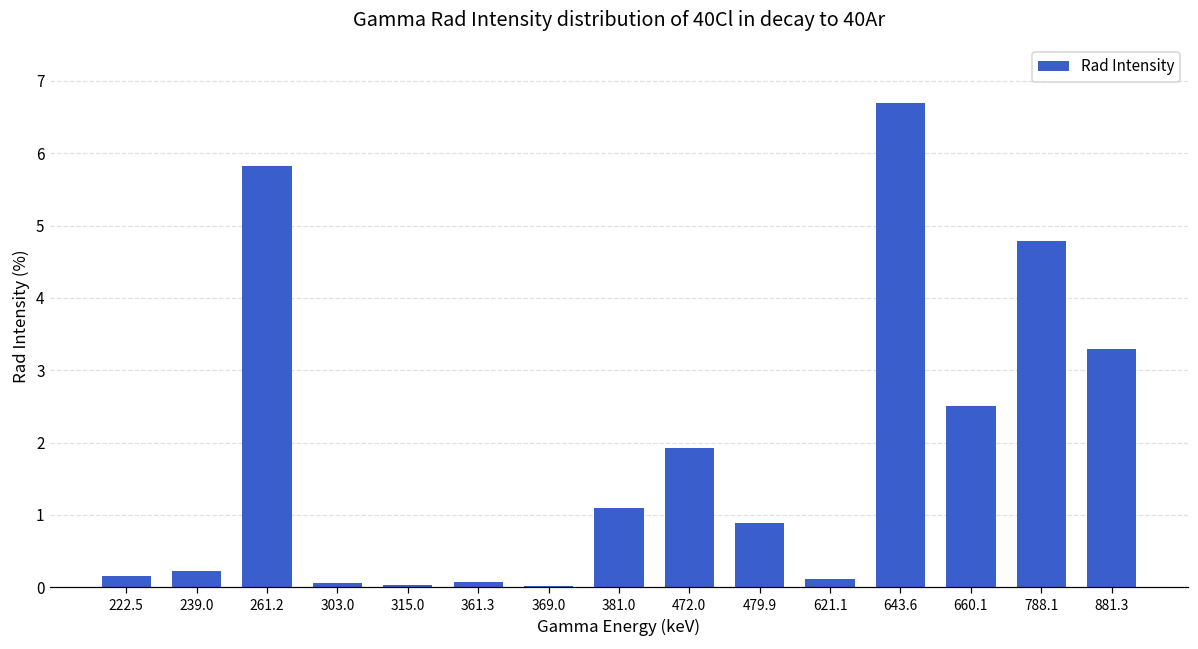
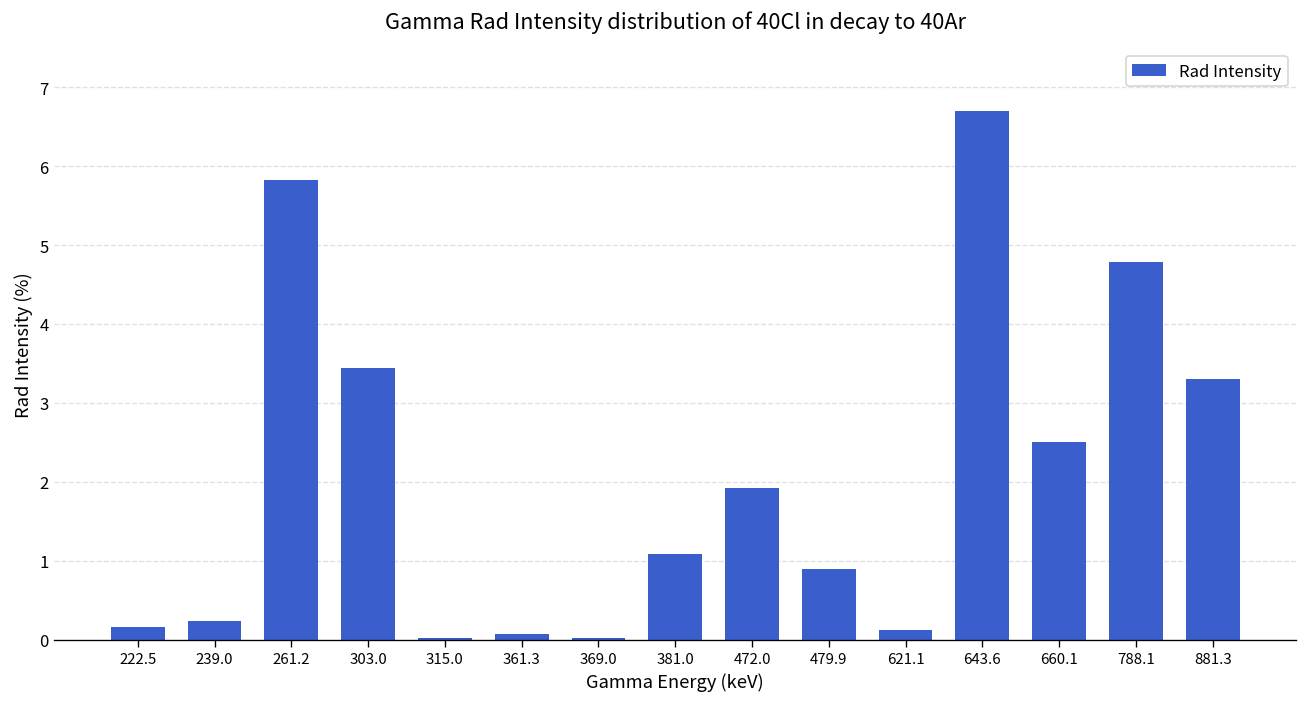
  {
    "222.5": 0.2,
    "239.0": 0.2,
    "261.2": 5.8,
-   "303.0": 0.1,
+   "303.0": 3.4,
    "361.3": 0.1,
    "381.0": 1.1,
    "472.0": 1.9,
    "479.9": 0.9,
    "621.1": 0.1,
    "643.6": 6.7,
    "660.1": 2.5,
    "788.1": 4.8,
    "881.3": 3.3
  }
